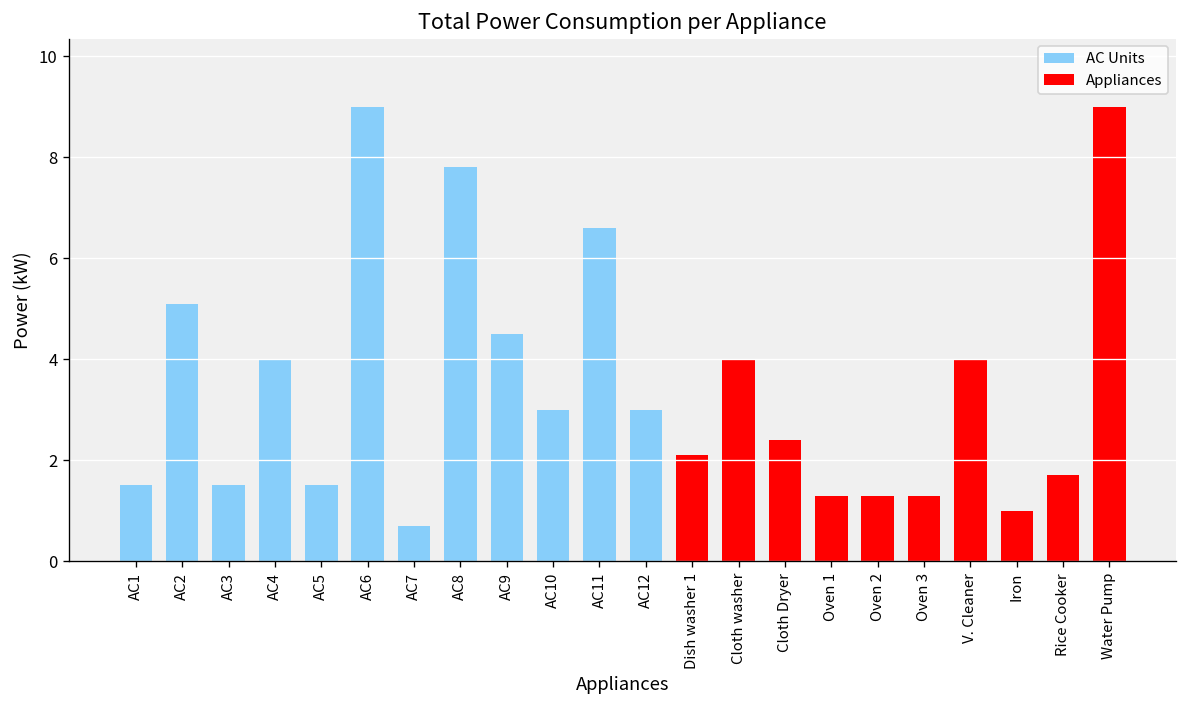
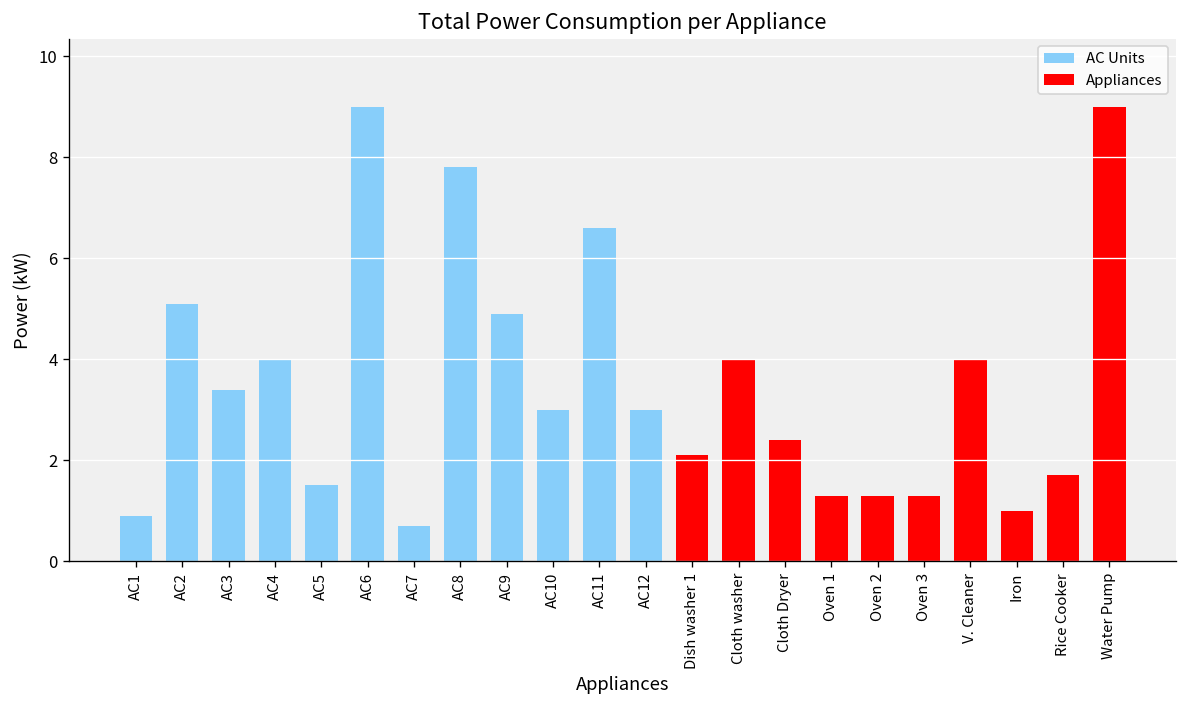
  {
-   "AC1": 1.5,
+   "AC1": 0.9,
    "AC2": 5.1,
-   "AC3": 1.5,
+   "AC3": 3.4,
    "AC4": 4.0,
    "AC5": 1.5,
    "AC6": 9.0,
    "AC7": 0.7,
    "AC8": 7.8,
-   "AC9": 4.5,
+   "AC9": 4.9,
    "AC10": 3.0,
    "AC11": 6.6,
    "AC12": 3.0,
    "Dish washer 1": 2.1,
    "Cloth washer": 4.0,
    "Cloth Dryer": 2.4,
    "Oven 1": 1.3,
    "Oven 2": 1.3,
    "Oven 3": 1.3,
    "V. Cleaner": 4.0,
    "Iron": 1.0,
    "Rice Cooker": 1.7,
    "Water Pump": 9.0
  }
